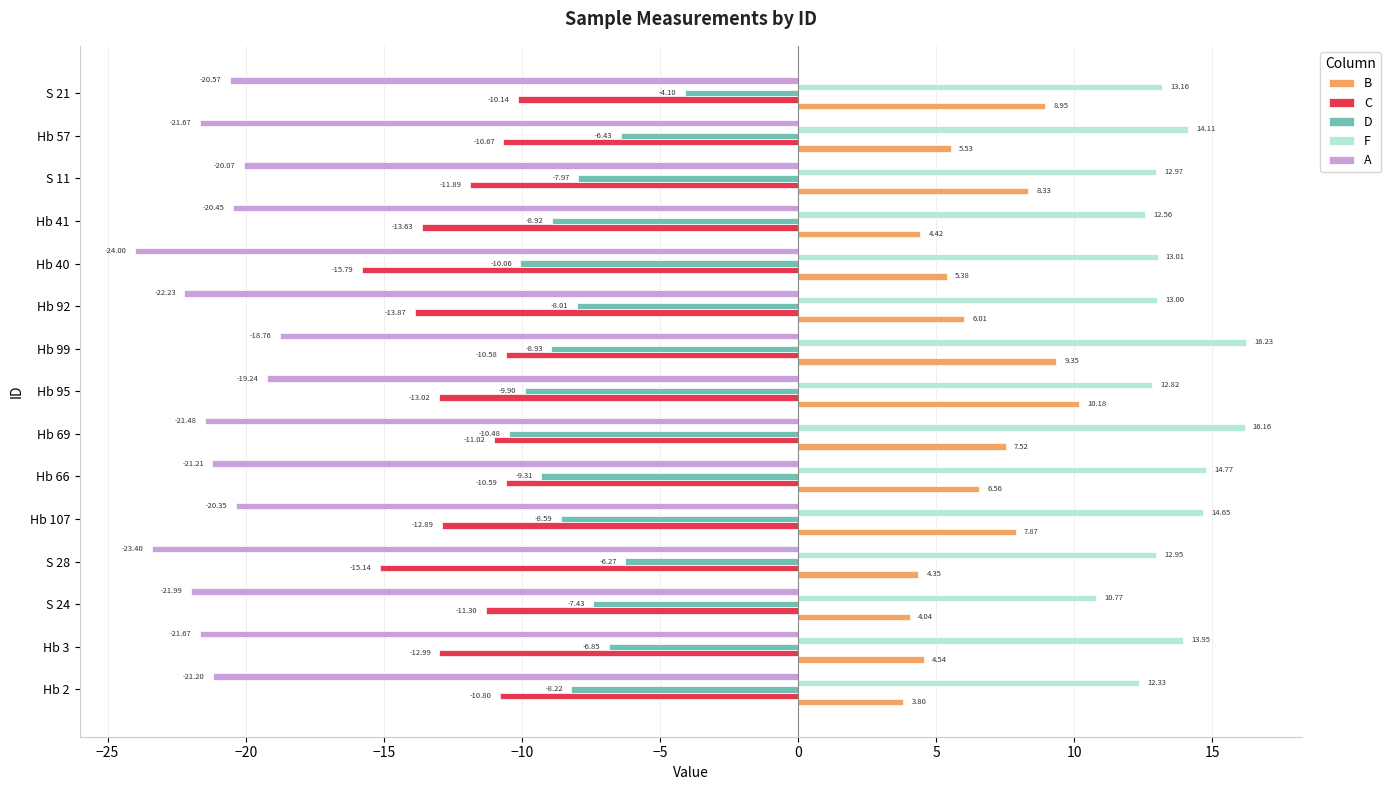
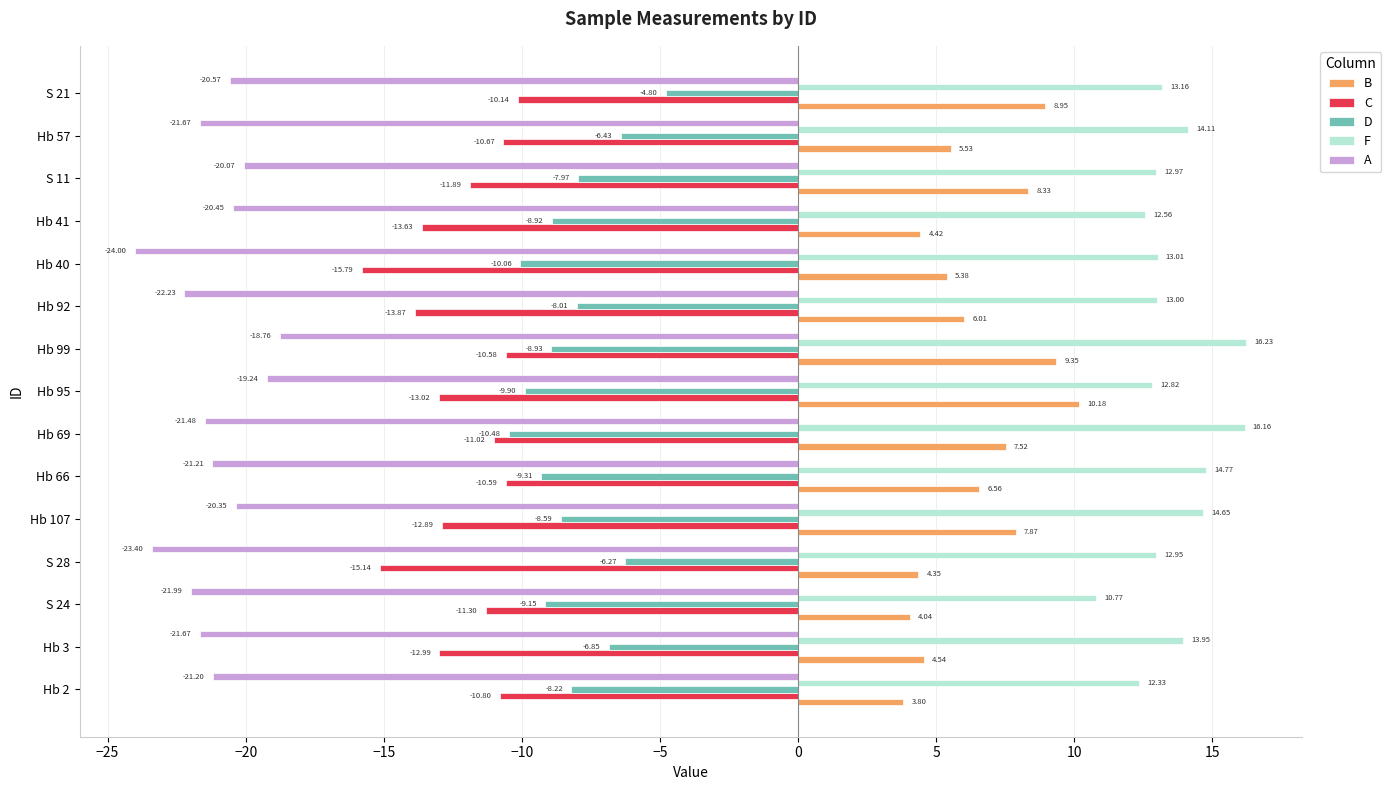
  {
    "B": {
      "S 21": 8.95,
      "Hb 57": 5.53,
      "S 11": 8.33,
      "Hb 41": 4.42,
      "Hb 40": 5.38,
      "Hb 92": 6.01,
      "Hb 99": 9.35,
      "Hb 95": 10.18,
      "Hb 69": 7.52,
      "Hb 66": 6.56,
      "Hb 107": 7.87,
      "S 28": 4.35,
      "S 24": 4.04,
      "Hb 3": 4.54,
      "Hb 2": 3.80
    },
    "C": {
      "S 21": -10.14,
      "Hb 57": -10.67,
      "S 11": -11.89,
      "Hb 41": -13.63,
      "Hb 40": -15.79,
      "Hb 92": -13.87,
      "Hb 99": -10.58,
      "Hb 95": -13.02,
      "Hb 69": -11.02,
      "Hb 66": -10.59,
      "Hb 107": -12.89,
      "S 28": -15.14,
      "S 24": -11.30,
      "Hb 3": -12.99,
      "Hb 2": -10.80
    },
    "D": {
-     "S 21": -4.10,
+     "S 21": -4.80,
      "Hb 57": -6.43,
      "S 11": -7.97,
      "Hb 41": -8.92,
      "Hb 40": -10.06,
      "Hb 92": -8.01,
      "Hb 99": -8.93,
      "Hb 95": -9.90,
      "Hb 69": -10.48,
      "Hb 66": -9.31,
      "Hb 107": -8.59,
      "S 28": -6.27,
-     "S 24": -7.43,
+     "S 24": -9.15,
      "Hb 3": -6.85,
      "Hb 2": -8.22
    },
    "F": {
      "S 21": 13.16,
      "Hb 57": 14.11,
      "S 11": 12.97,
      "Hb 41": 12.56,
      "Hb 40": 13.01,
      "Hb 92": 13.00,
      "Hb 99": 16.23,
      "Hb 95": 12.82,
      "Hb 69": 16.16,
      "Hb 66": 14.77,
      "Hb 107": 14.65,
      "S 28": 12.95,
      "S 24": 10.77,
      "Hb 3": 13.95,
      "Hb 2": 12.33
    },
    "A": {
      "S 21": -20.57,
      "Hb 57": -21.67,
      "S 11": -20.07,
      "Hb 41": -20.45,
      "Hb 40": -24.00,
      "Hb 92": -22.23,
      "Hb 99": -18.76,
      "Hb 95": -19.24,
      "Hb 69": -21.48,
      "Hb 66": -21.21,
      "Hb 107": -20.35,
      "S 28": -23.40,
      "S 24": -21.99,
      "Hb 3": -21.67,
      "Hb 2": -21.20
    }
  }
